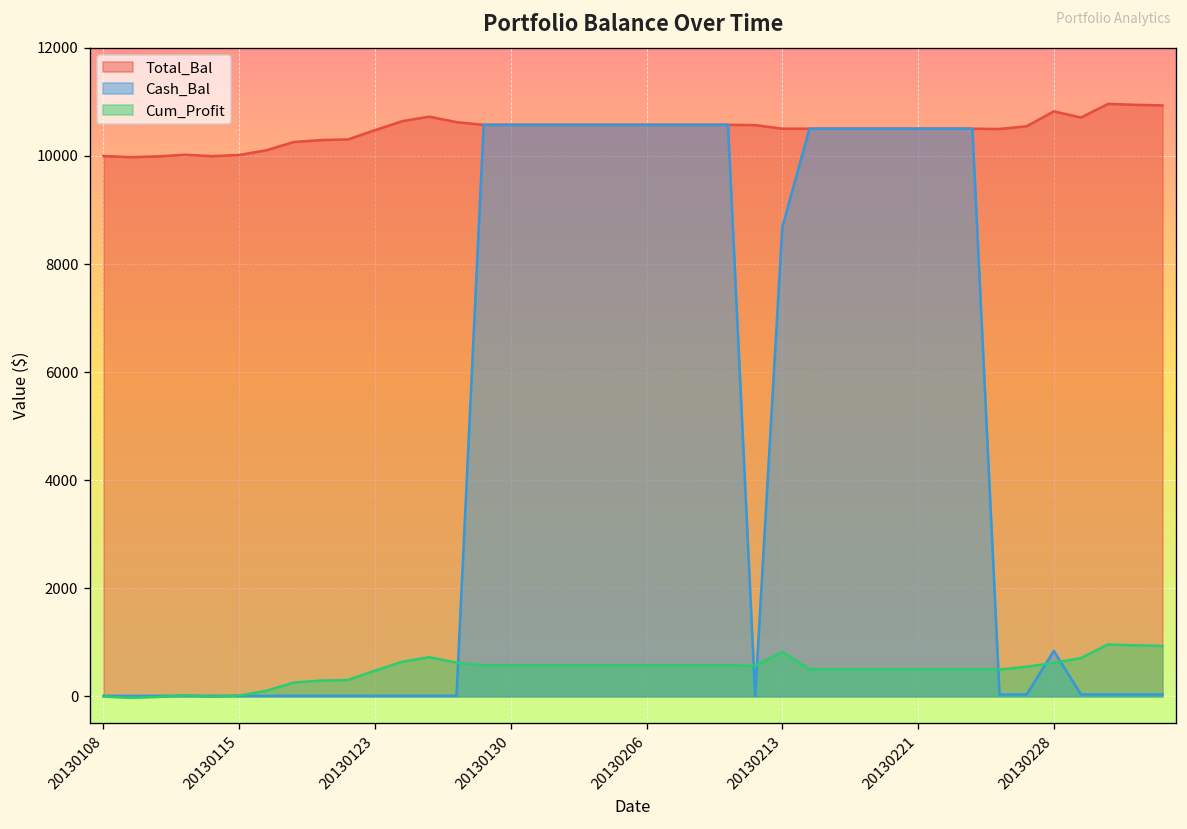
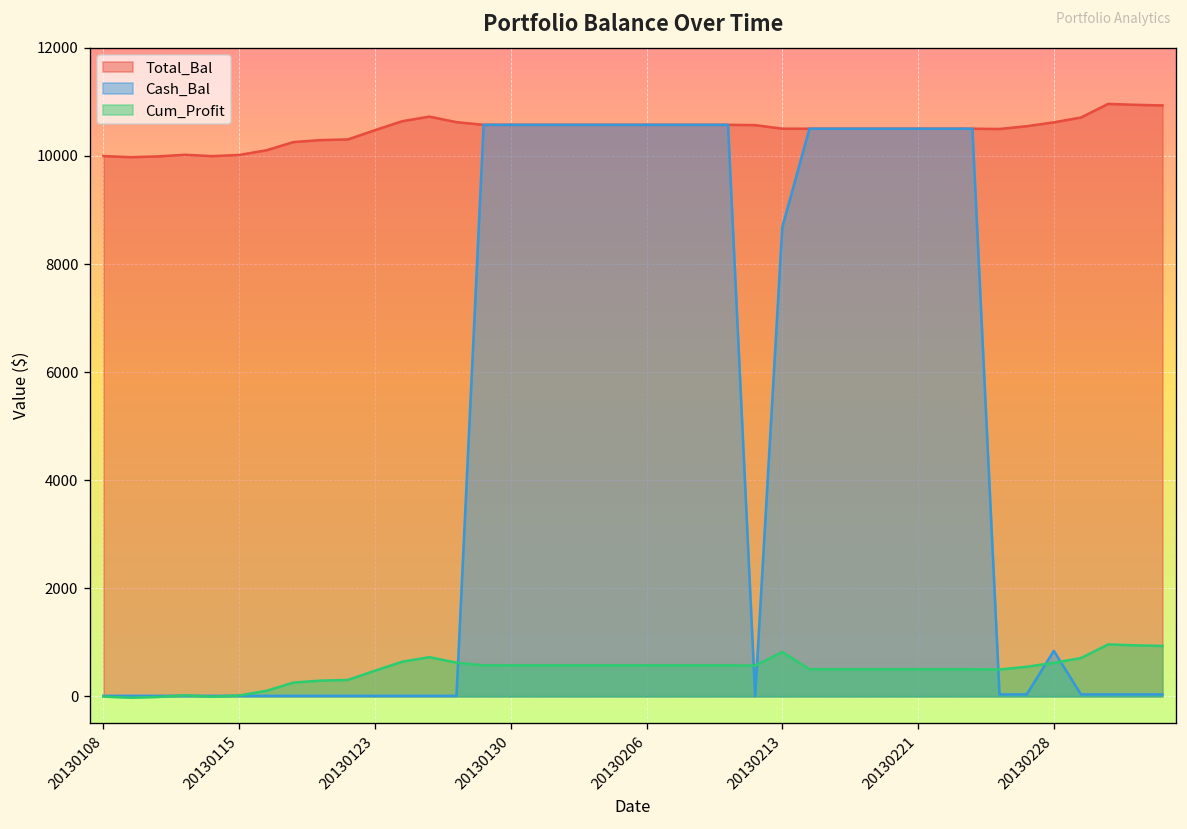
  {
    "Total_Bal": {
      "20130108": 10000,
      "20130115": 10000,
      "20130123": 10500,
      "20130213": 10500,
-     "20130228": 10800
+     "20130228": 10600
    },
    "Cash_Bal": {
      "20130123": 0,
      "20130213": 8700,
      "20130228": 800
    }
  }
